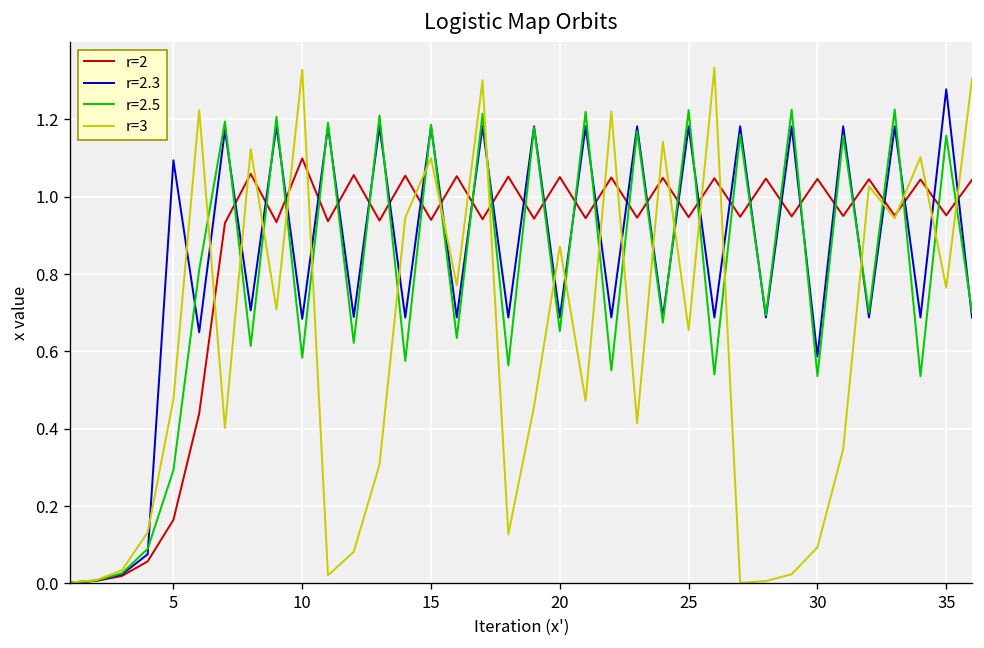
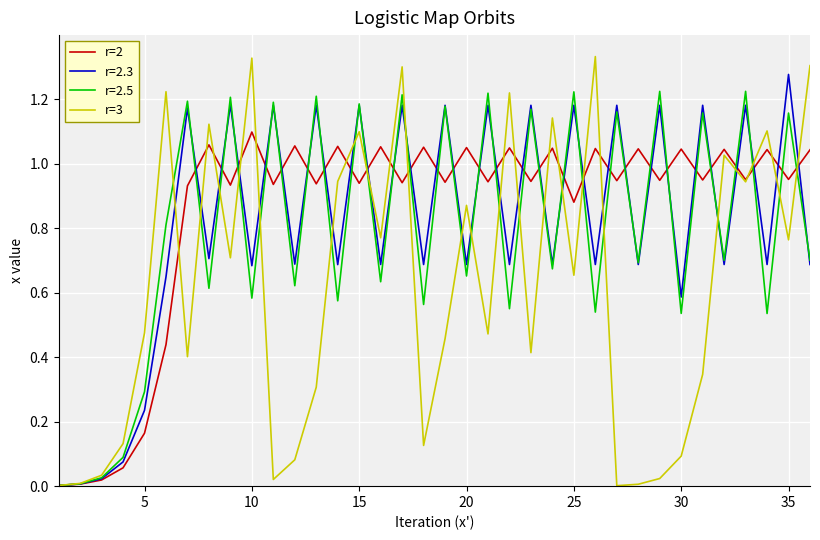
  {
    "r=2": {
      "5": 0.16,
      "10": 1.10,
      "15": 0.94,
      "20": 1.05,
-     "25": 0.95,
+     "25": 0.88,
      "30": 1.05,
      "35": 0.95
    },
    "r=2.3": {
-     "5": 1.09,
+     "5": 0.24,
      "10": 0.68,
      "20": 0.69,
      "25": 1.18,
      "30": 0.59,
      "35": 1.28
    },
    "r=2.5": {
      "5": 0.29,
      "10": 0.58,
      "20": 0.65,
      "25": 1.22,
      "30": 0.54,
      "35": 1.16
    },
    "r=3": {
      "5": 0.48,
      "10": 1.33,
      "15": 1.10,
      "20": 0.87,
      "25": 0.65,
      "30": 0.09,
      "35": 0.76
    }
  }
